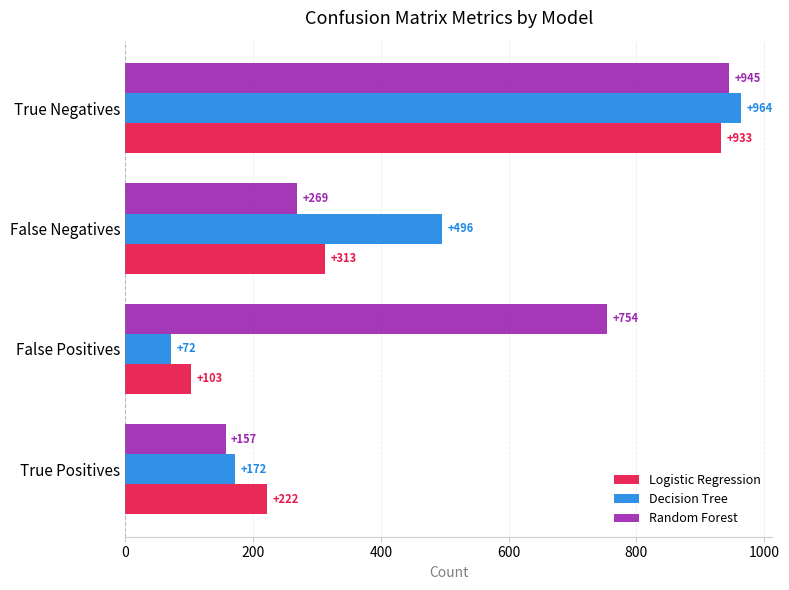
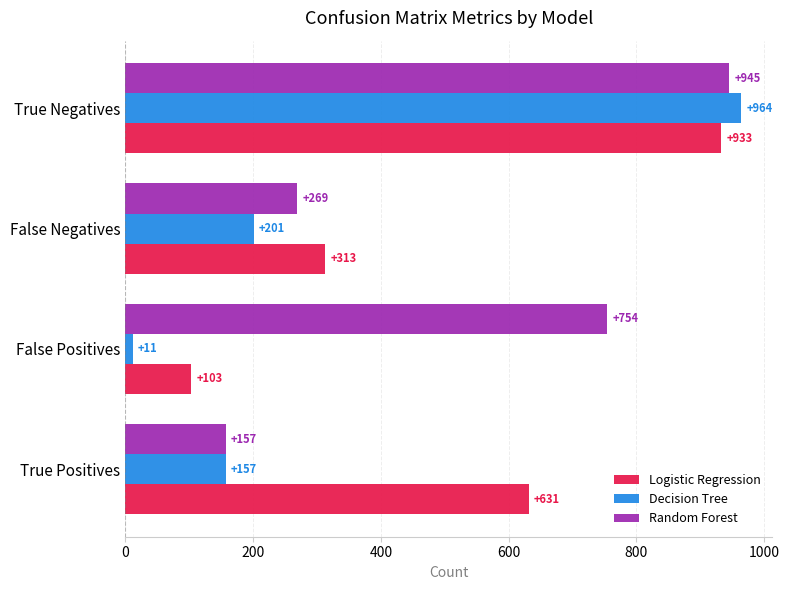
  {
    "Logistic Regression": {
      "True Negatives": "+933",
      "False Negatives": "+313",
      "False Positives": "+103",
-     "True Positives": "+222"
+     "True Positives": "+631"
    },
    "Decision Tree": {
      "True Negatives": "+964",
-     "False Negatives": "+496",
-     "False Positives": "+72",
-     "True Positives": "+172"
+     "False Negatives": "+201",
+     "False Positives": "+11",
+     "True Positives": "+157"
    },
    "Random Forest": {
      "True Negatives": "+945",
      "False Negatives": "+269",
      "False Positives": "+754",
      "True Positives": "+157"
    }
  }
